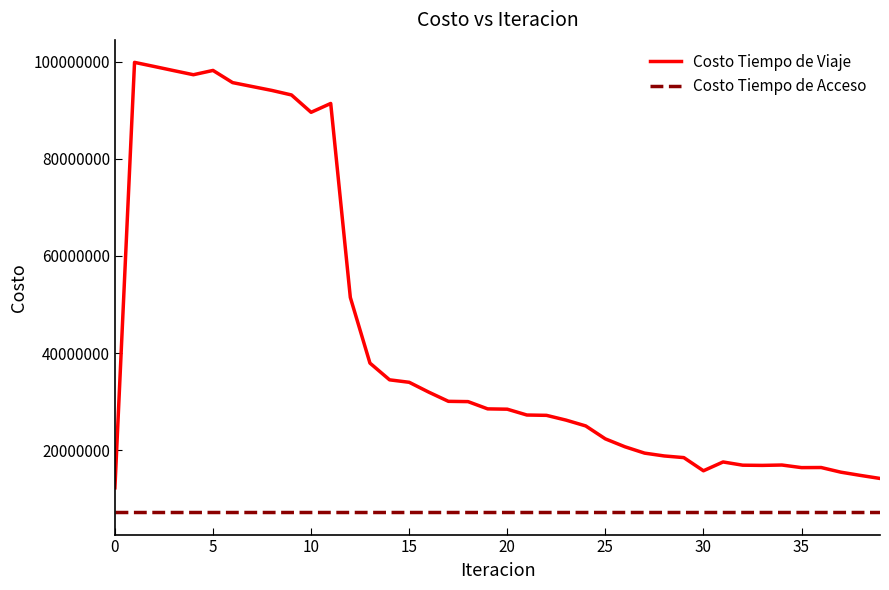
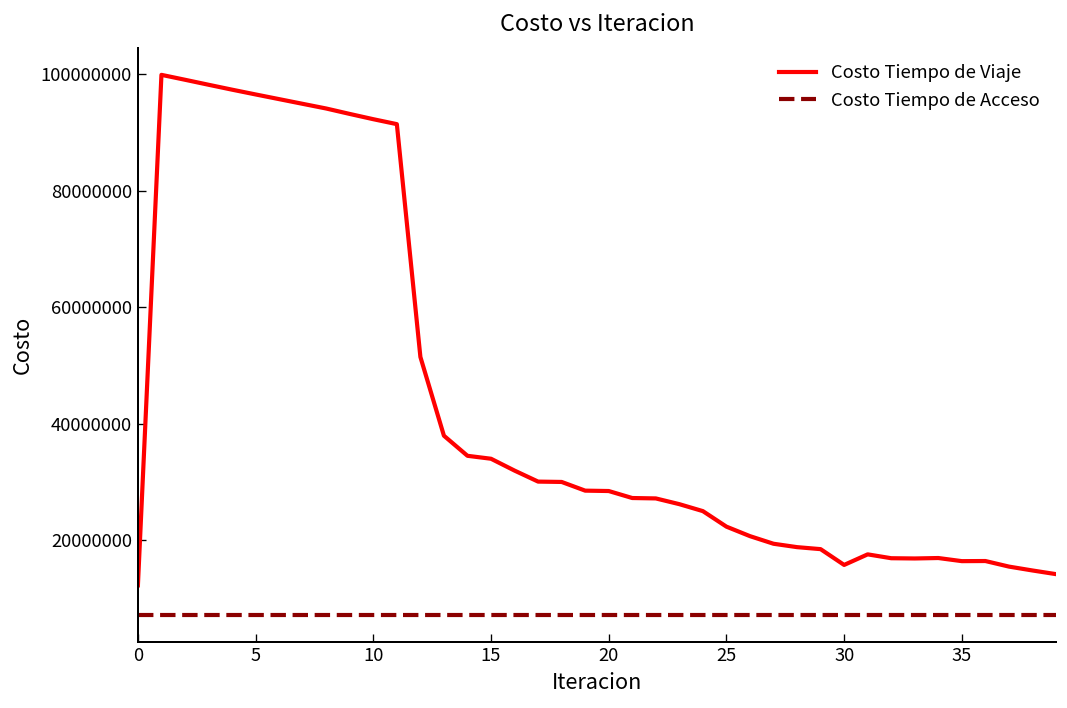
  {
    "Costo Tiempo de Viaje": {
      "0": 12000000,
-     "5": 98000000,
-     "10": 90000000,
+     "5": 97000000,
+     "10": 92000000,
      "15": 34000000,
      "20": 28000000,
      "25": 22000000,
      "30": 16000000,
      "35": 16000000
    },
    "Costo Tiempo de Acceso": {
      "0": 7000000,
      "5": 7000000,
      "10": 7000000,
      "15": 7000000,
      "20": 7000000,
      "25": 7000000,
      "30": 7000000,
      "35": 7000000
    }
  }
